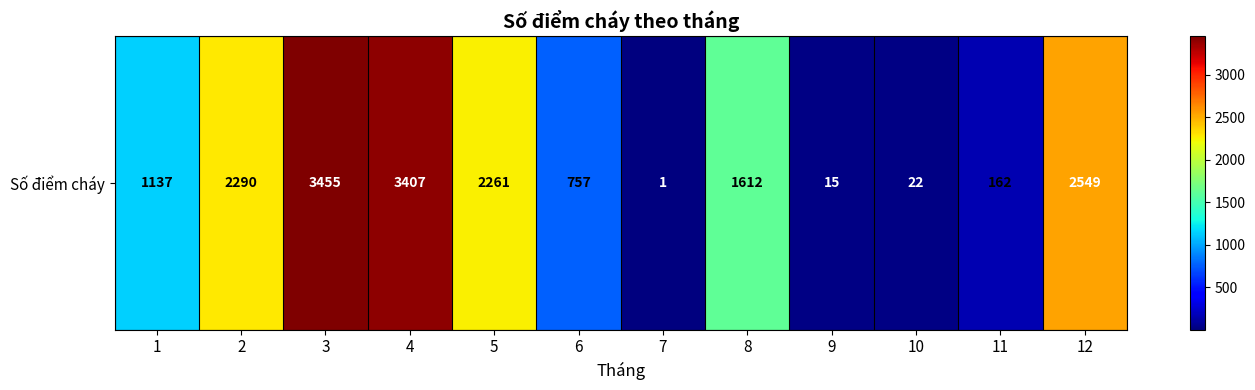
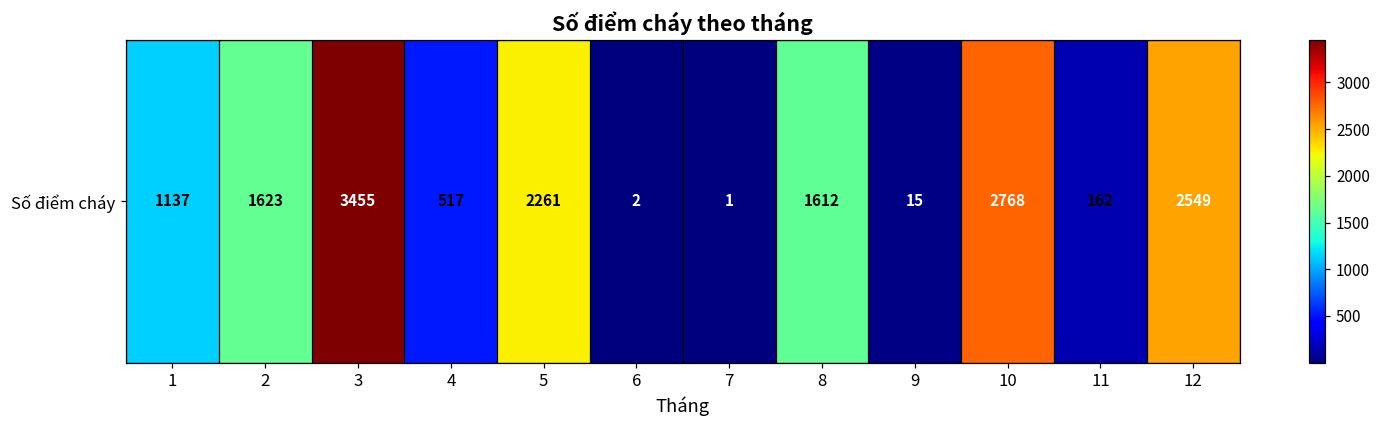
  {
    "Số điểm cháy": {
      "1": 1137,
-     "2": 2290,
+     "2": 1623,
      "3": 3455,
-     "4": 3407,
+     "4": 517,
      "5": 2261,
-     "6": 757,
+     "6": 2,
      "7": 1,
      "8": 1612,
      "9": 15,
-     "10": 22,
+     "10": 2768,
      "11": 162,
      "12": 2549
    }
  }
